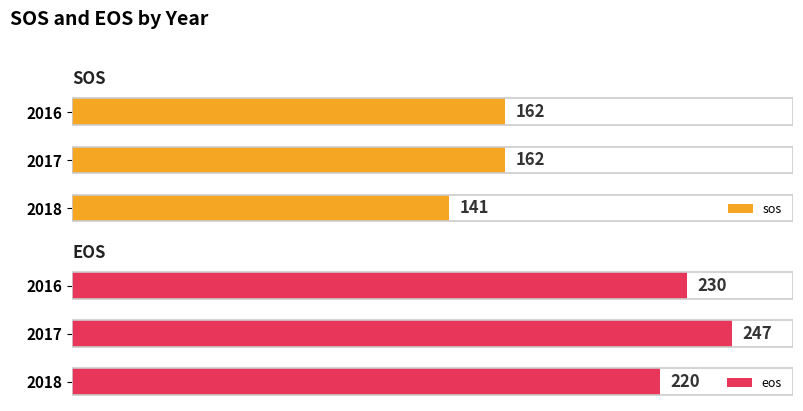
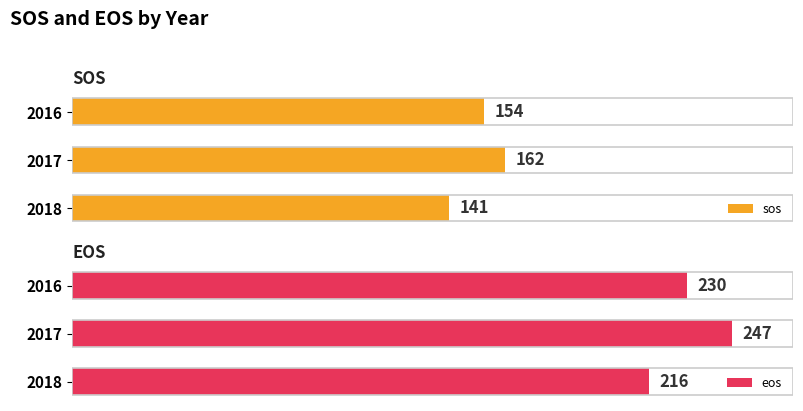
  {
    "SOS": {
-     "2016": 162,
+     "2016": 154,
      "2017": 162,
      "2018": 141
    },
    "EOS": {
      "2016": 230,
      "2017": 247,
-     "2018": 220
+     "2018": 216
    }
  }
